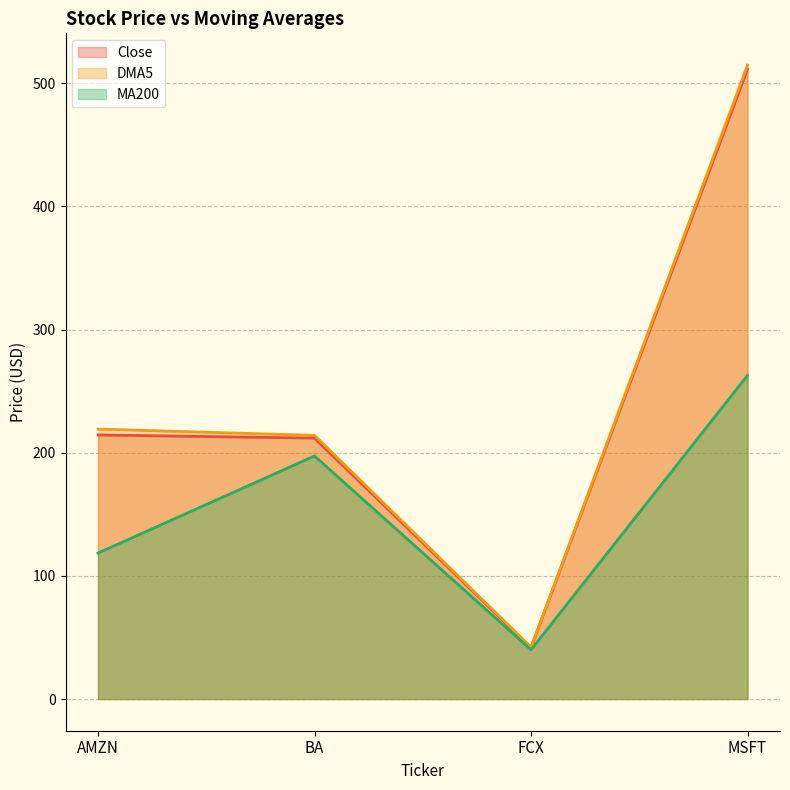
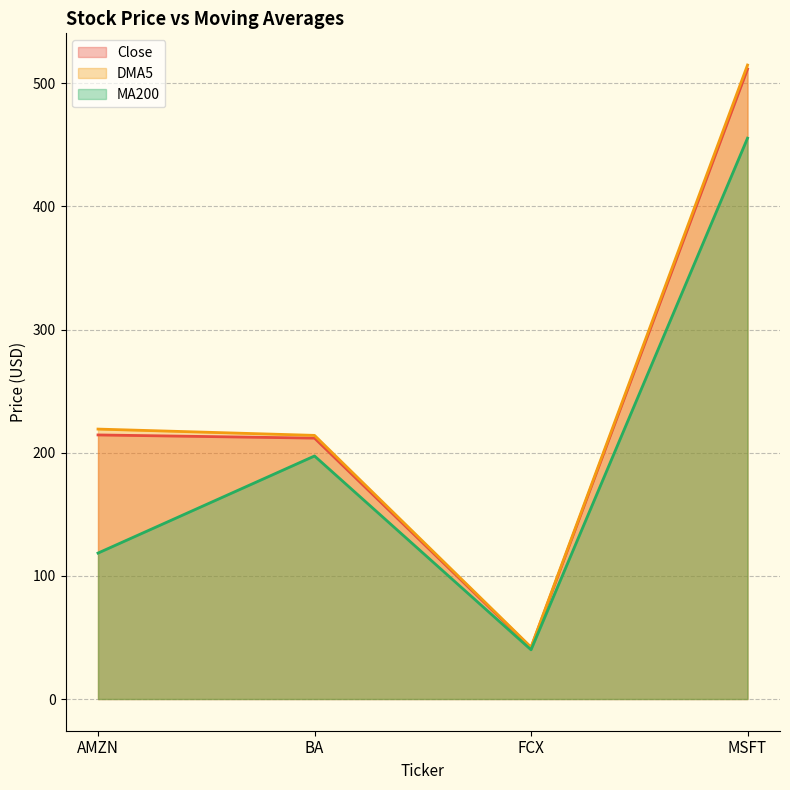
  {
    "MA200": {
      "AMZN": 119,
      "BA": 197,
-     "MSFT": 263
+     "MSFT": 455
    }
  }
